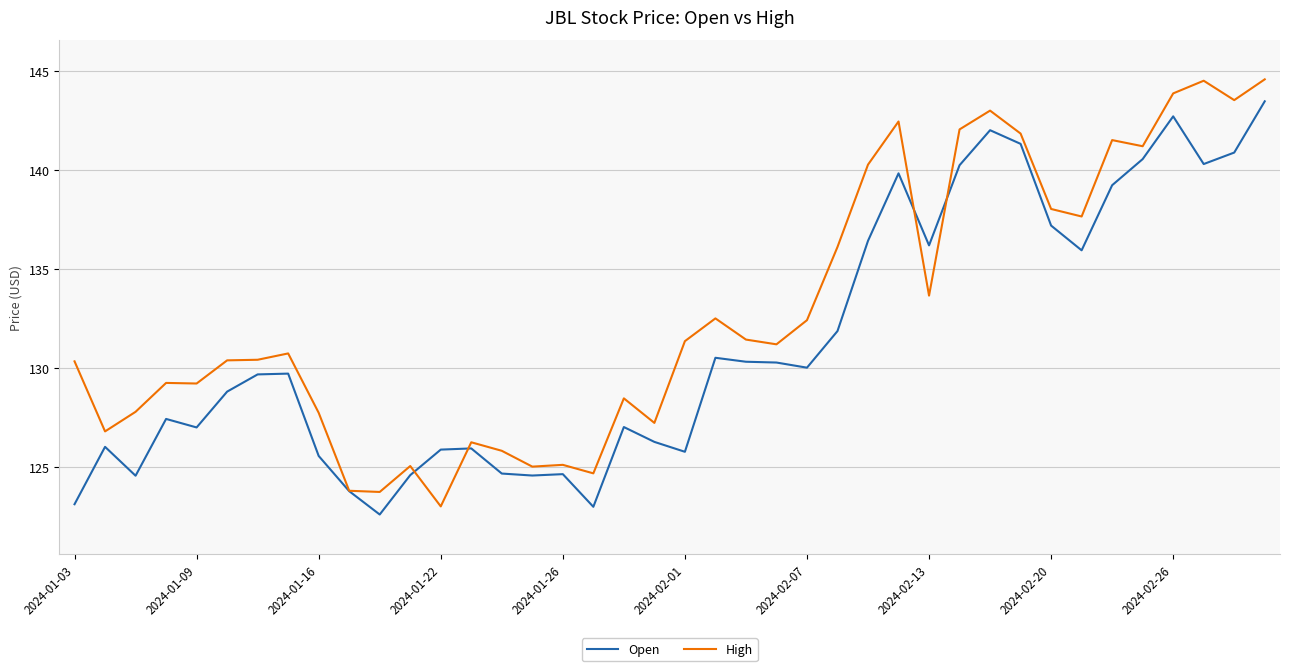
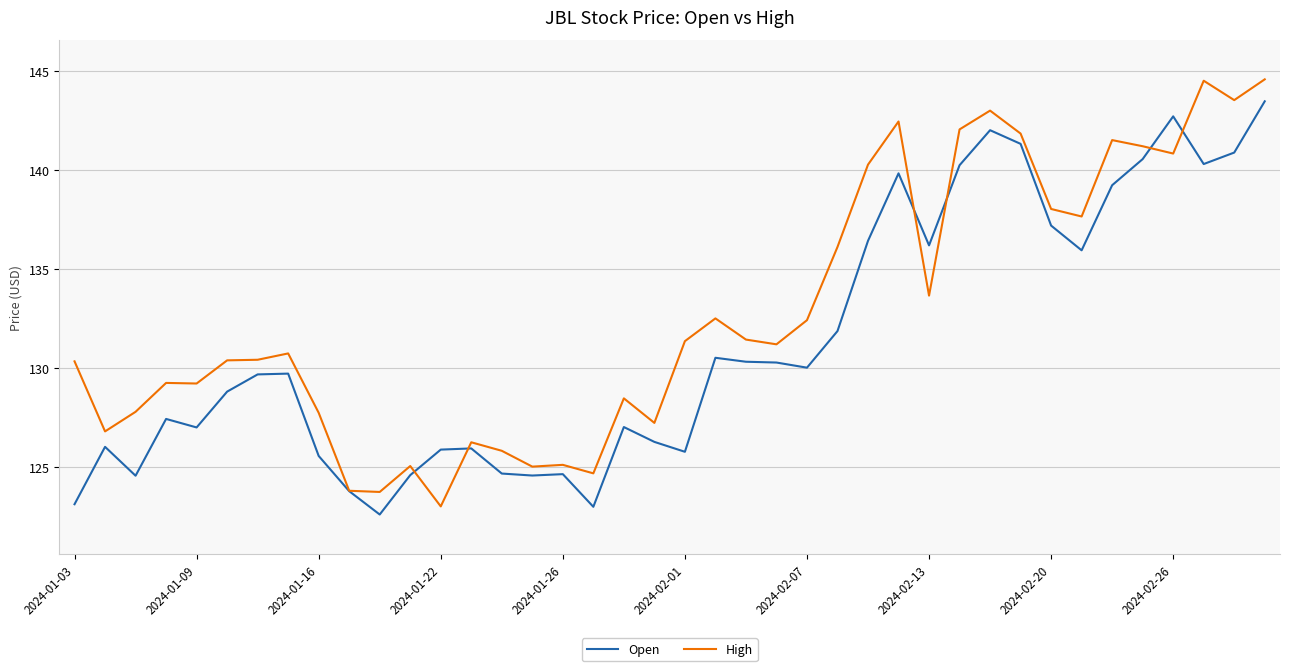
  {
    "Open": {
      "2024-01-03": 123.1,
      "2024-01-09": 127.0,
      "2024-01-16": 125.5,
      "2024-01-22": 125.9,
      "2024-01-26": 124.6,
      "2024-02-01": 125.8,
      "2024-02-07": 130.0,
      "2024-02-13": 136.2,
      "2024-02-20": 137.2,
      "2024-02-26": 142.7
    },
    "High": {
      "2024-01-03": 130.3,
      "2024-01-09": 129.2,
      "2024-01-16": 127.7,
      "2024-01-22": 123.0,
      "2024-01-26": 125.1,
      "2024-02-01": 131.3,
      "2024-02-07": 132.4,
      "2024-02-13": 133.6,
      "2024-02-20": 138.0,
-     "2024-02-26": 143.9
+     "2024-02-26": 140.8
    }
  }
